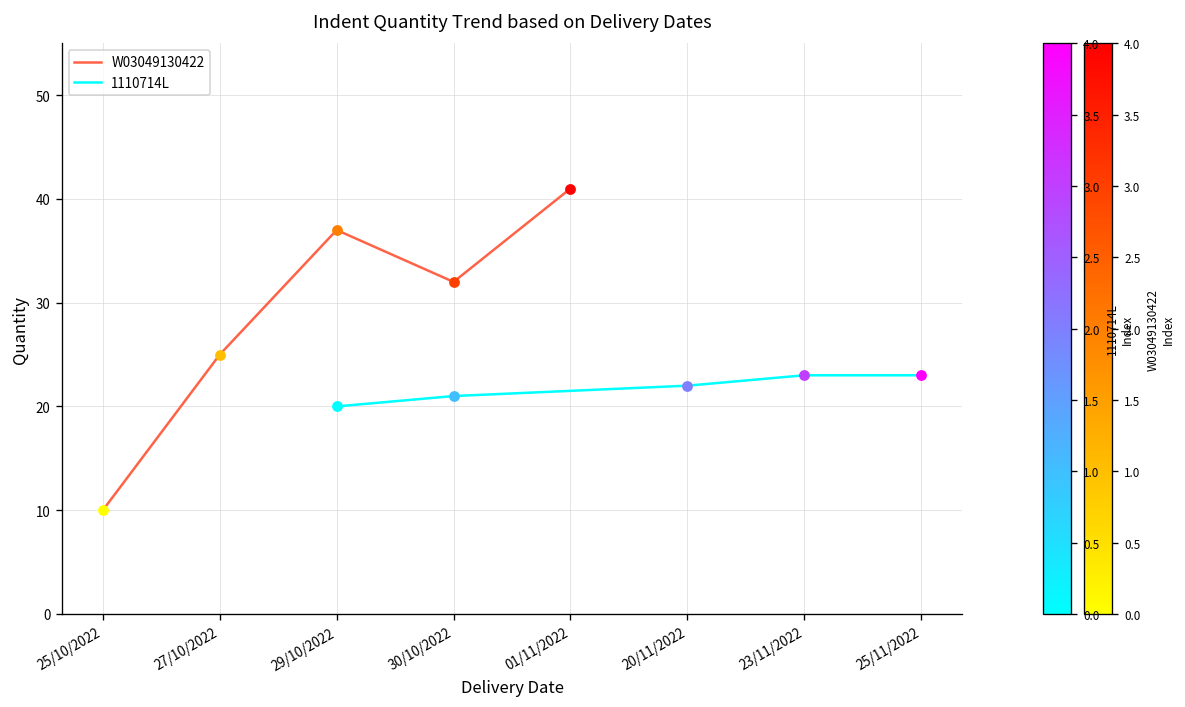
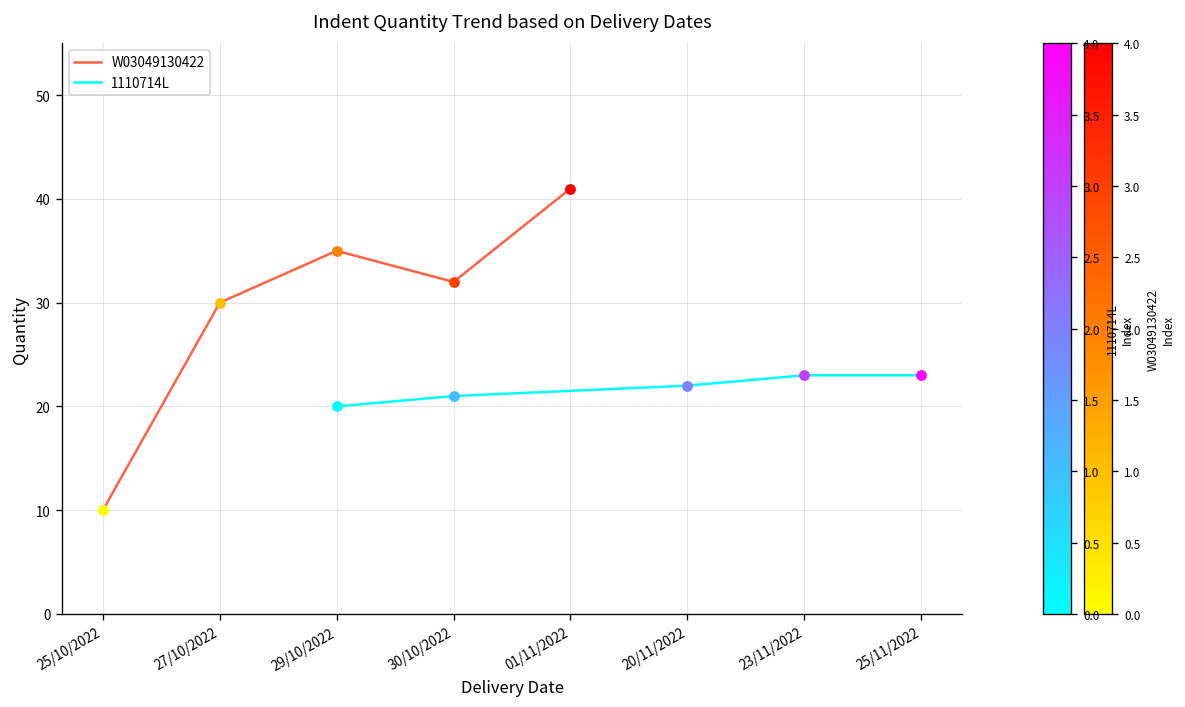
  {
    "W03049130422": {
-     "27/10/2022": 25,
-     "29/10/2022": 37
+     "27/10/2022": 30,
+     "29/10/2022": 35
    }
  }
